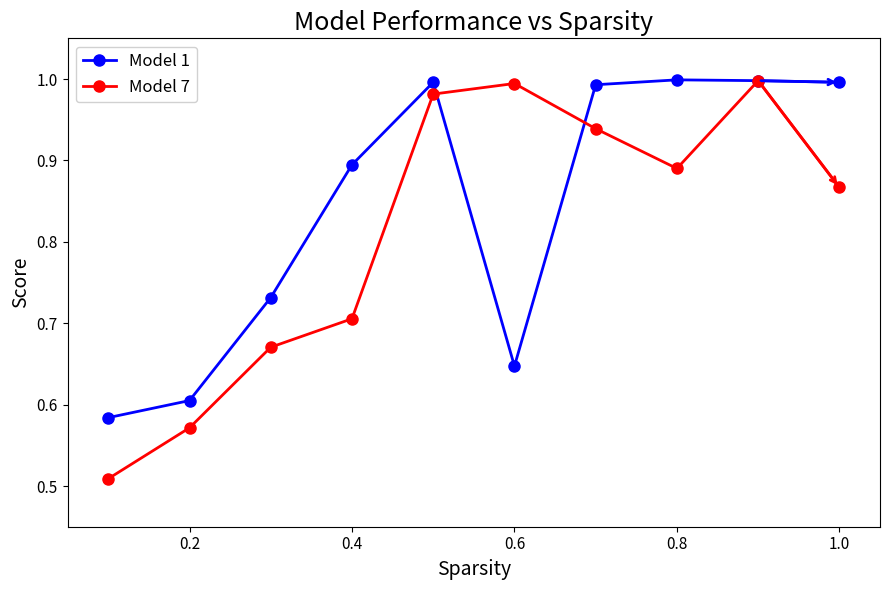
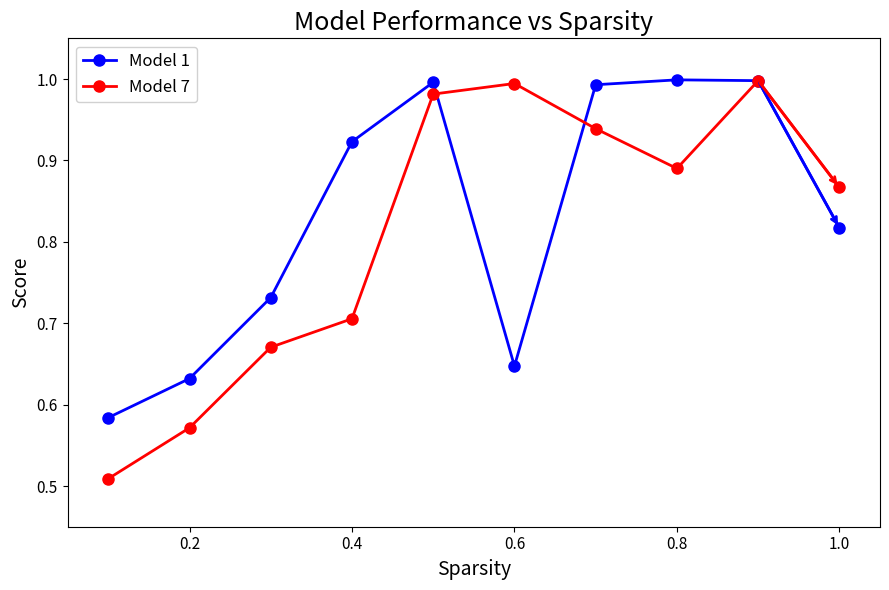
  {
    "Model 1": {
-     "0.2": 0.61,
-     "0.4": 0.89,
+     "0.2": 0.63,
+     "0.4": 0.92,
      "0.6": 0.65,
      "0.8": 1.00,
-     "1.0": 1.00
+     "1.0": 0.82
    },
    "Model 7": {
      "0.2": 0.57,
      "0.4": 0.71,
      "0.6": 0.99,
      "0.8": 0.89,
      "1.0": 0.87
    }
  }
